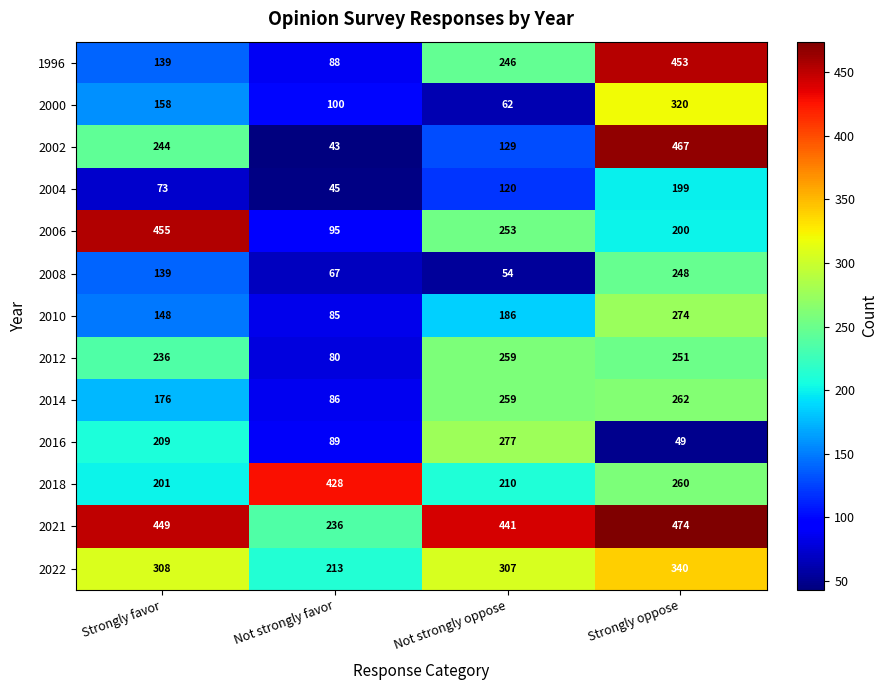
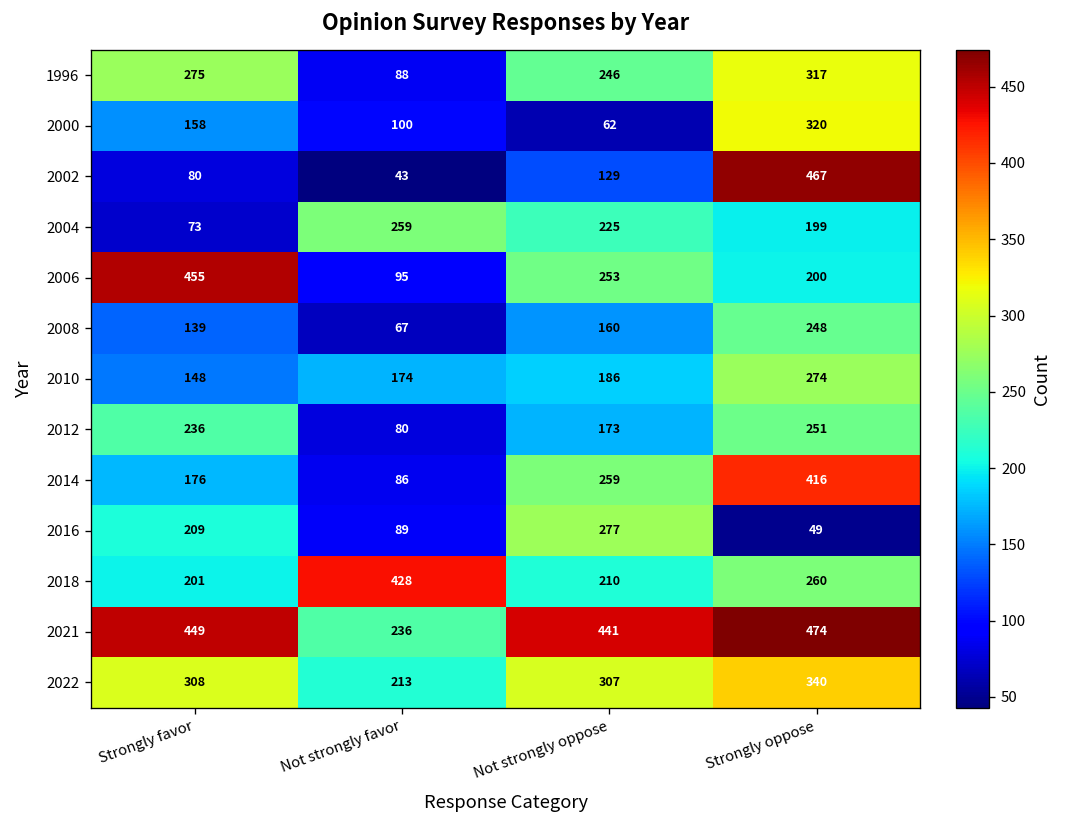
  {
    "1996": {
-     "Strongly favor": 139,
+     "Strongly favor": 275,
      "Not strongly favor": 88,
      "Not strongly oppose": 246,
-     "Strongly oppose": 453
+     "Strongly oppose": 317
    },
    "2000": {
      "Strongly favor": 158,
      "Not strongly favor": 100,
      "Not strongly oppose": 62,
      "Strongly oppose": 320
    },
    "2002": {
-     "Strongly favor": 244,
+     "Strongly favor": 80,
      "Not strongly favor": 43,
      "Not strongly oppose": 129,
      "Strongly oppose": 467
    },
    "2004": {
      "Strongly favor": 73,
-     "Not strongly favor": 45,
-     "Not strongly oppose": 120,
+     "Not strongly favor": 259,
+     "Not strongly oppose": 225,
      "Strongly oppose": 199
    },
    "2006": {
      "Strongly favor": 455,
      "Not strongly favor": 95,
      "Not strongly oppose": 253,
      "Strongly oppose": 200
    },
    "2008": {
      "Strongly favor": 139,
      "Not strongly favor": 67,
-     "Not strongly oppose": 54,
+     "Not strongly oppose": 160,
      "Strongly oppose": 248
    },
    "2010": {
      "Strongly favor": 148,
-     "Not strongly favor": 85,
+     "Not strongly favor": 174,
      "Not strongly oppose": 186,
      "Strongly oppose": 274
    },
    "2012": {
      "Strongly favor": 236,
      "Not strongly favor": 80,
-     "Not strongly oppose": 259,
+     "Not strongly oppose": 173,
      "Strongly oppose": 251
    },
    "2014": {
      "Strongly favor": 176,
      "Not strongly favor": 86,
      "Not strongly oppose": 259,
-     "Strongly oppose": 262
+     "Strongly oppose": 416
    },
    "2016": {
      "Strongly favor": 209,
      "Not strongly favor": 89,
      "Not strongly oppose": 277,
      "Strongly oppose": 49
    },
    "2018": {
      "Strongly favor": 201,
      "Not strongly favor": 428,
      "Not strongly oppose": 210,
      "Strongly oppose": 260
    },
    "2021": {
      "Strongly favor": 449,
      "Not strongly favor": 236,
      "Not strongly oppose": 441,
      "Strongly oppose": 474
    },
    "2022": {
      "Strongly favor": 308,
      "Not strongly favor": 213,
      "Not strongly oppose": 307,
      "Strongly oppose": 340
    }
  }
